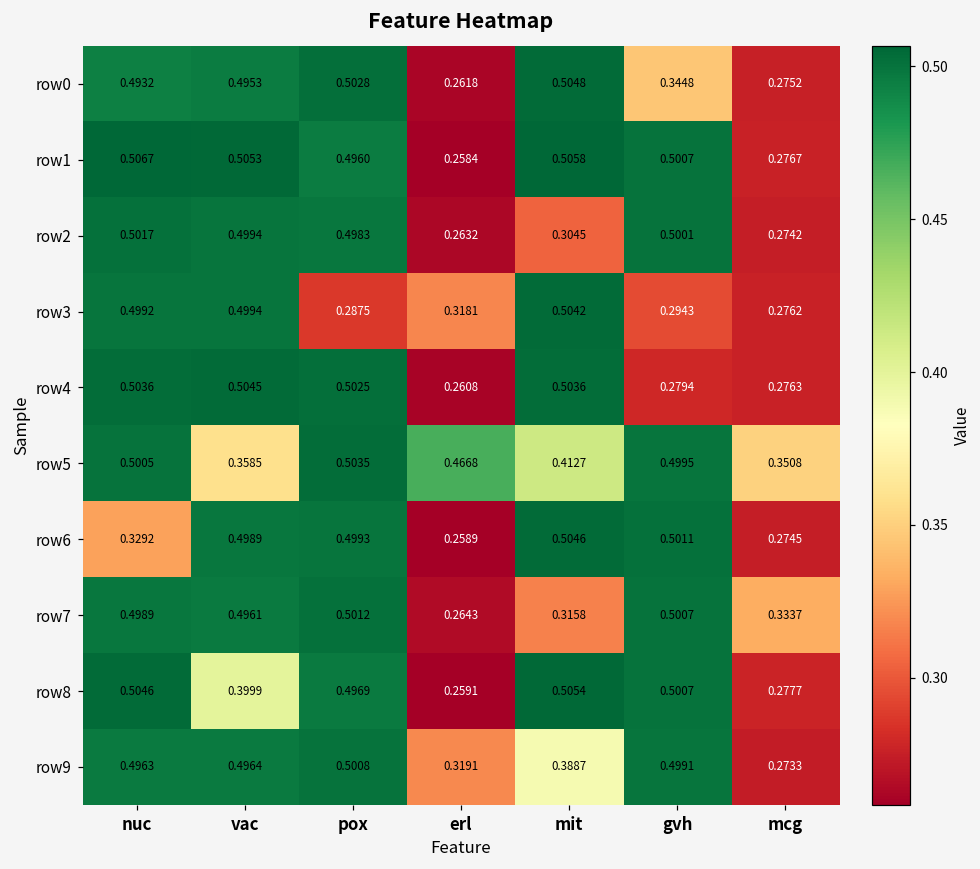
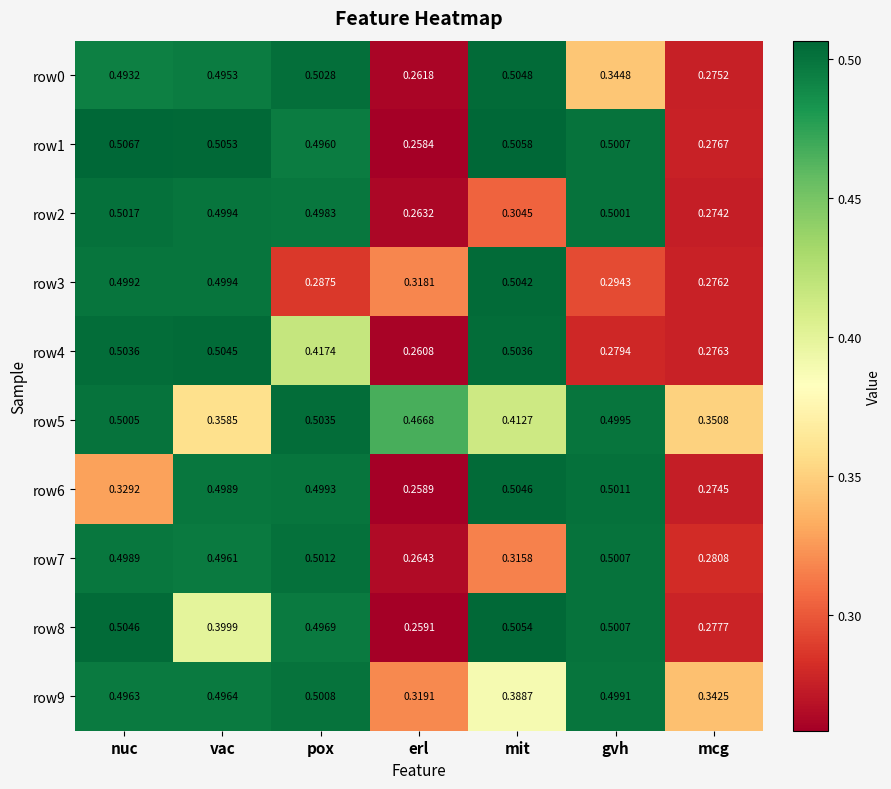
  {
    "row0": {
      "nuc": 0.4932,
      "vac": 0.4953,
      "pox": 0.5028,
      "erl": 0.2618,
      "mit": 0.5048,
      "gvh": 0.3448,
      "mcg": 0.2752
    },
    "row1": {
      "nuc": 0.5067,
      "vac": 0.5053,
      "pox": 0.4960,
      "erl": 0.2584,
      "mit": 0.5058,
      "gvh": 0.5007,
      "mcg": 0.2767
    },
    "row2": {
      "nuc": 0.5017,
      "vac": 0.4994,
      "pox": 0.4983,
      "erl": 0.2632,
      "mit": 0.3045,
      "gvh": 0.5001,
      "mcg": 0.2742
    },
    "row3": {
      "nuc": 0.4992,
      "vac": 0.4994,
      "pox": 0.2875,
      "erl": 0.3181,
      "mit": 0.5042,
      "gvh": 0.2943,
      "mcg": 0.2762
    },
    "row4": {
      "nuc": 0.5036,
      "vac": 0.5045,
-     "pox": 0.5025,
+     "pox": 0.4174,
      "erl": 0.2608,
      "mit": 0.5036,
      "gvh": 0.2794,
      "mcg": 0.2763
    },
    "row5": {
      "nuc": 0.5005,
      "vac": 0.3585,
      "pox": 0.5035,
      "erl": 0.4668,
      "mit": 0.4127,
      "gvh": 0.4995,
      "mcg": 0.3508
    },
    "row6": {
      "nuc": 0.3292,
      "vac": 0.4989,
      "pox": 0.4993,
      "erl": 0.2589,
      "mit": 0.5046,
      "gvh": 0.5011,
      "mcg": 0.2745
    },
    "row7": {
      "nuc": 0.4989,
      "vac": 0.4961,
      "pox": 0.5012,
      "erl": 0.2643,
      "mit": 0.3158,
      "gvh": 0.5007,
-     "mcg": 0.3337
+     "mcg": 0.2808
    },
    "row8": {
      "nuc": 0.5046,
      "vac": 0.3999,
      "pox": 0.4969,
      "erl": 0.2591,
      "mit": 0.5054,
      "gvh": 0.5007,
      "mcg": 0.2777
    },
    "row9": {
      "nuc": 0.4963,
      "vac": 0.4964,
      "pox": 0.5008,
      "erl": 0.3191,
      "mit": 0.3887,
      "gvh": 0.4991,
-     "mcg": 0.2733
+     "mcg": 0.3425
    }
  }
